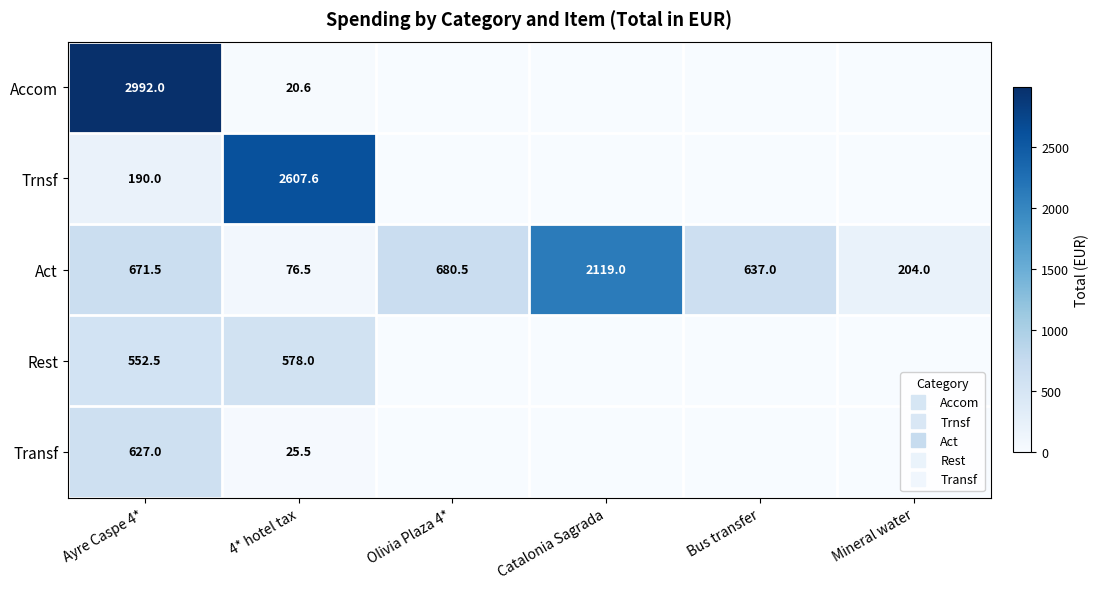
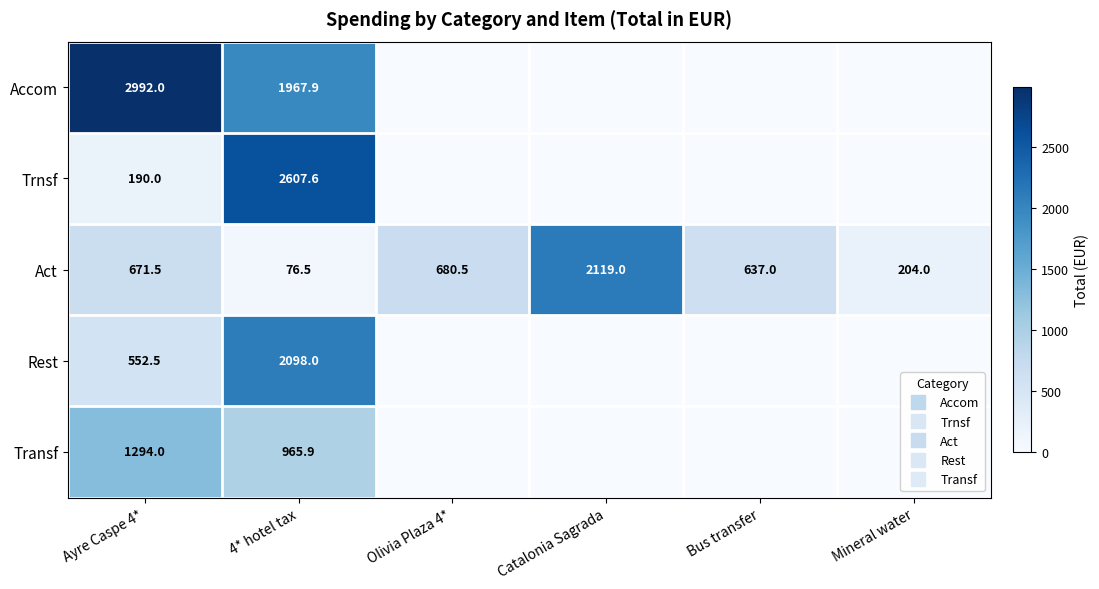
  {
    "Accom": {
      "Ayre Caspe 4*": 2992.0,
-     "4* hotel tax": 20.6
+     "4* hotel tax": 1967.9
    },
    "Trnsf": {
      "Ayre Caspe 4*": 190.0,
      "4* hotel tax": 2607.6
    },
    "Act": {
      "Ayre Caspe 4*": 671.5,
      "4* hotel tax": 76.5,
      "Olivia Plaza 4*": 680.5,
      "Catalonia Sagrada": 2119.0,
      "Bus transfer": 637.0,
      "Mineral water": 204.0
    },
    "Rest": {
      "Ayre Caspe 4*": 552.5,
-     "4* hotel tax": 578.0
+     "4* hotel tax": 2098.0
    },
    "Transf": {
-     "Ayre Caspe 4*": 627.0,
-     "4* hotel tax": 25.5
+     "Ayre Caspe 4*": 1294.0,
+     "4* hotel tax": 965.9
    }
  }
